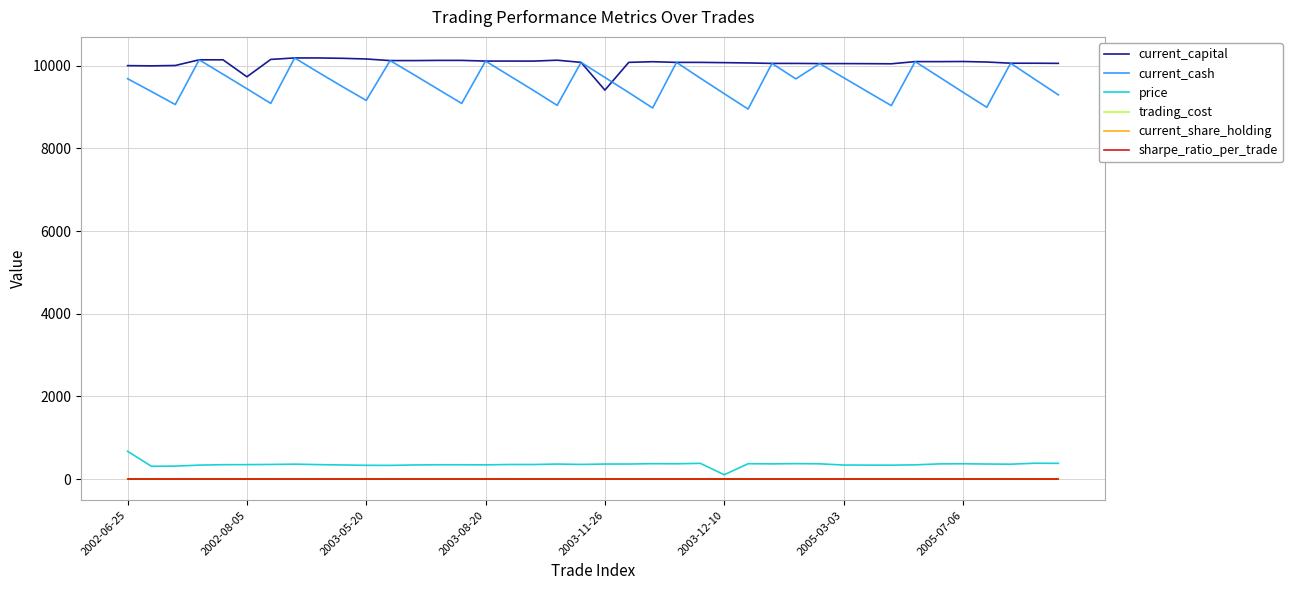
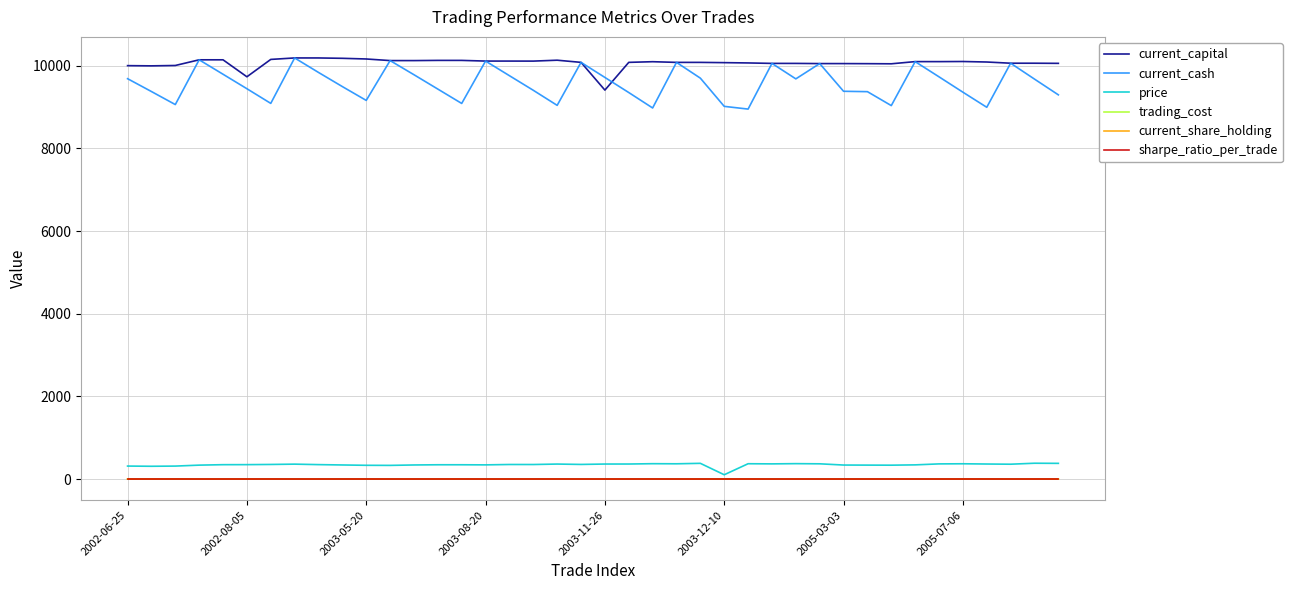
  {
    "current_capital": {
      "2002-06-25": 10000,
      "2002-08-05": 9700,
      "2003-05-20": 10200,
      "2003-11-26": 9400,
      "2003-12-10": 10100,
      "2005-03-03": 10000,
      "2005-07-06": 10100
    },
    "current_cash": {
      "2002-06-25": 9700,
      "2002-08-05": 9400,
      "2003-05-20": 9200,
      "2003-11-26": 9700,
-     "2003-12-10": 9300,
-     "2005-03-03": 9700,
+     "2003-12-10": 9000,
+     "2005-03-03": 9400,
      "2005-07-06": 9400
    },
    "price": {
-     "2002-06-25": 700,
+     "2002-06-25": 300,
      "2002-08-05": 400,
      "2003-05-20": 300,
      "2003-08-20": 300,
      "2003-11-26": 400,
      "2003-12-10": 100,
      "2005-03-03": 300,
      "2005-07-06": 400
    },
    "sharpe_ratio_per_trade": {
      "2002-06-25": 0,
      "2002-08-05": 0,
      "2003-05-20": 0,
      "2003-08-20": 0,
      "2003-11-26": 0,
      "2003-12-10": 0,
      "2005-03-03": 0,
      "2005-07-06": 0
    }
  }
